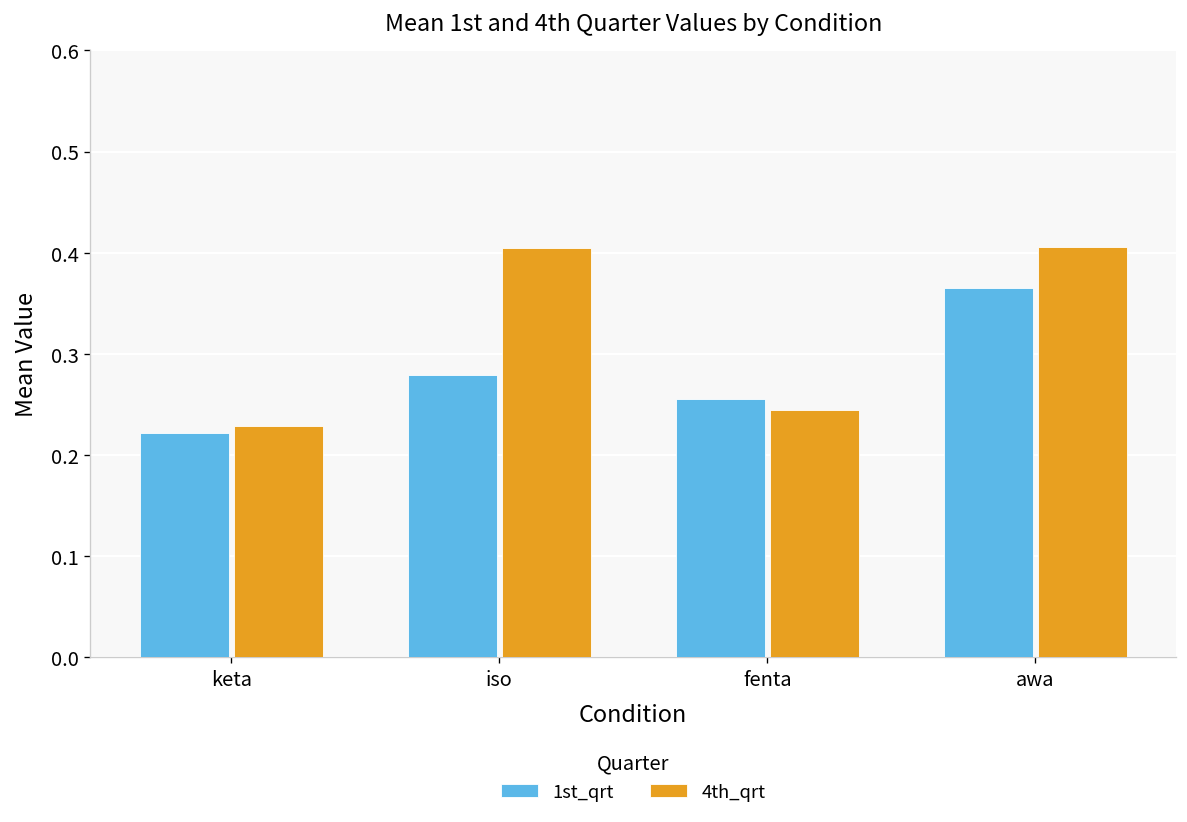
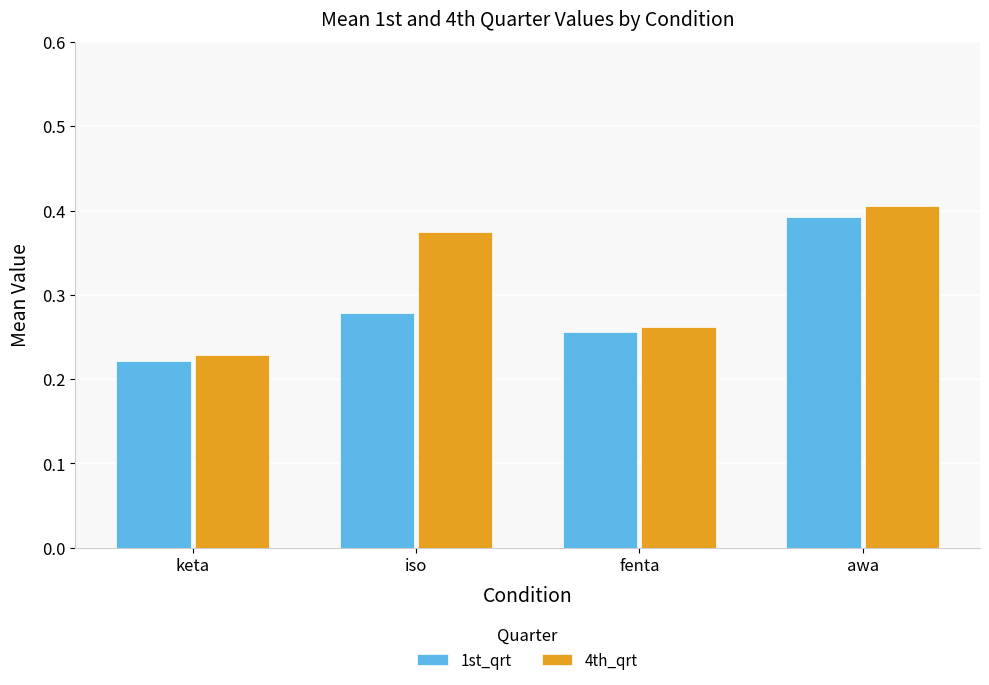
  {
    "1st_qrt": {
      "keta": 0.22,
      "iso": 0.28,
      "fenta": 0.26,
-     "awa": 0.37
+     "awa": 0.39
    },
    "4th_qrt": {
      "keta": 0.23,
-     "iso": 0.40,
-     "fenta": 0.24,
+     "iso": 0.37,
+     "fenta": 0.26,
      "awa": 0.41
    }
  }
